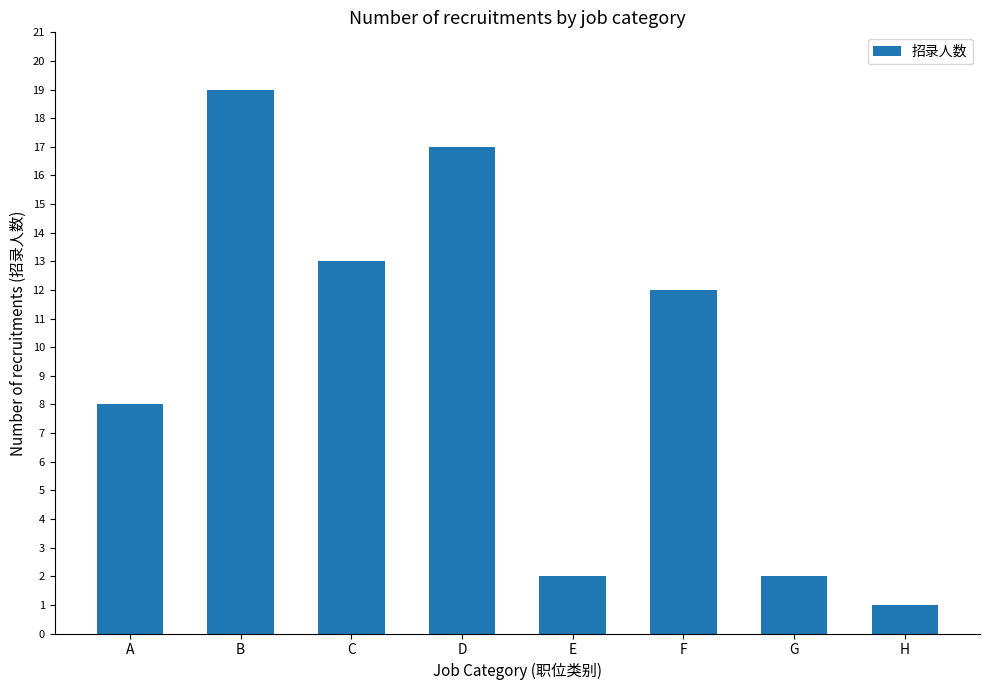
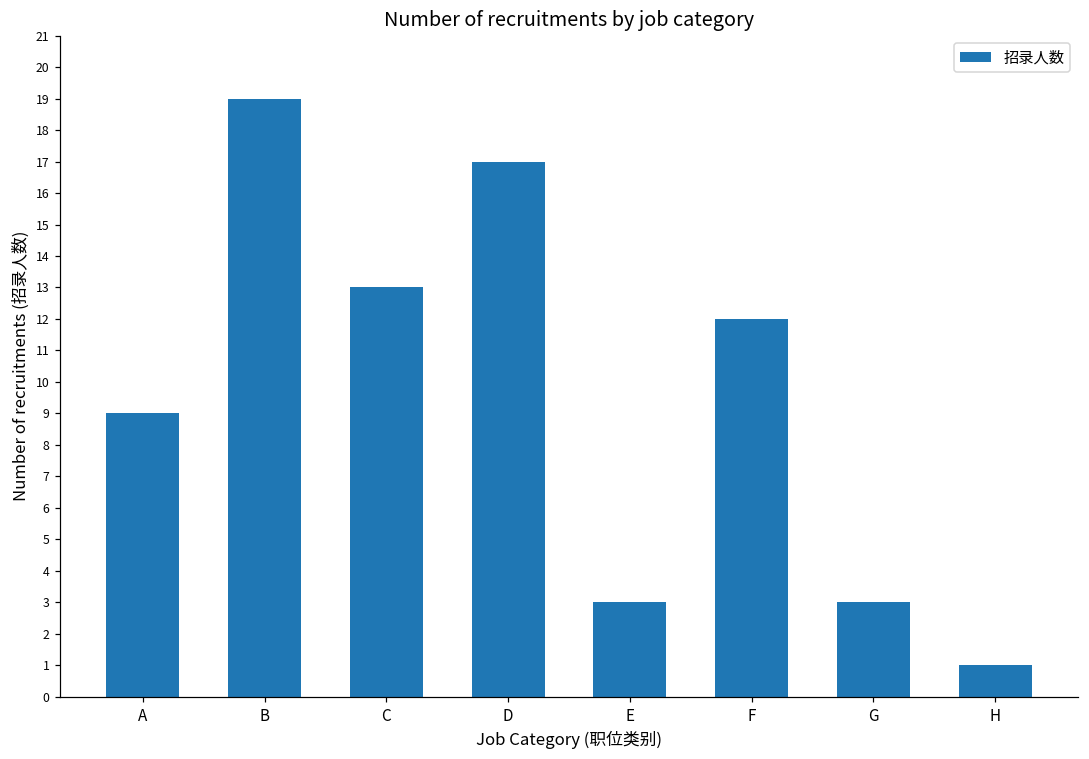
  {
-   "A": 8,
+   "A": 9,
    "B": 19,
    "C": 13,
    "D": 17,
-   "E": 2,
+   "E": 3,
    "F": 12,
-   "G": 2,
+   "G": 3,
    "H": 1
  }
